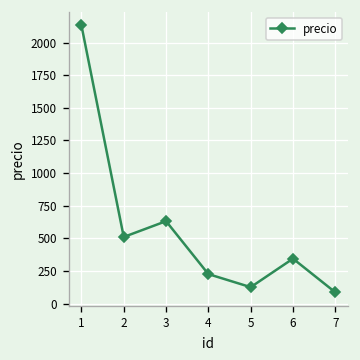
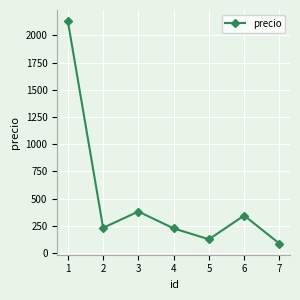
  {
    "1": 2130,
-   "2": 510,
-   "3": 630,
+   "2": 230,
+   "3": 380,
    "4": 230,
    "5": 130,
    "6": 350,
    "7": 90
  }
